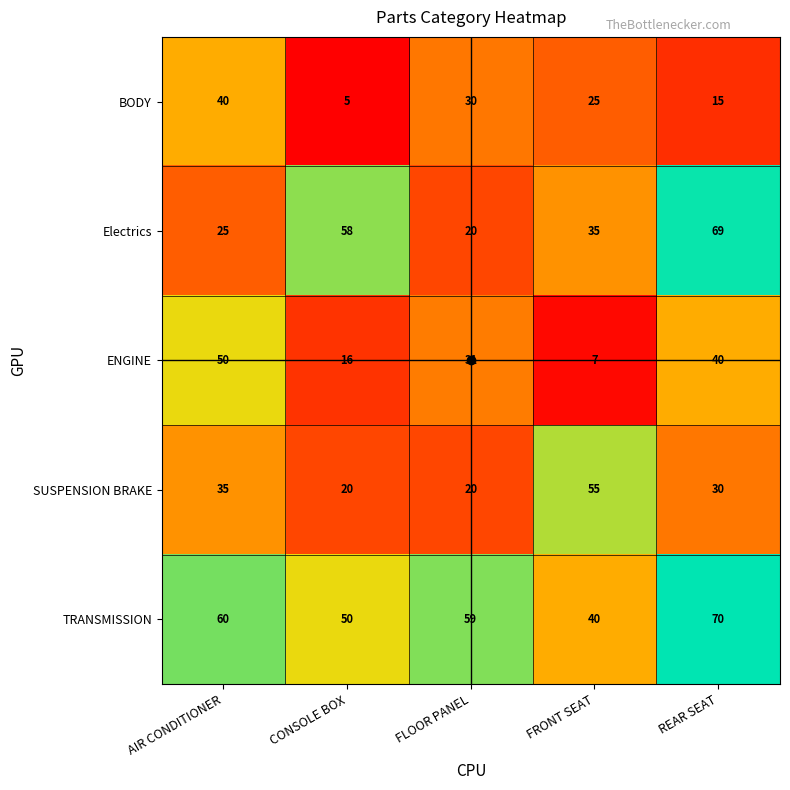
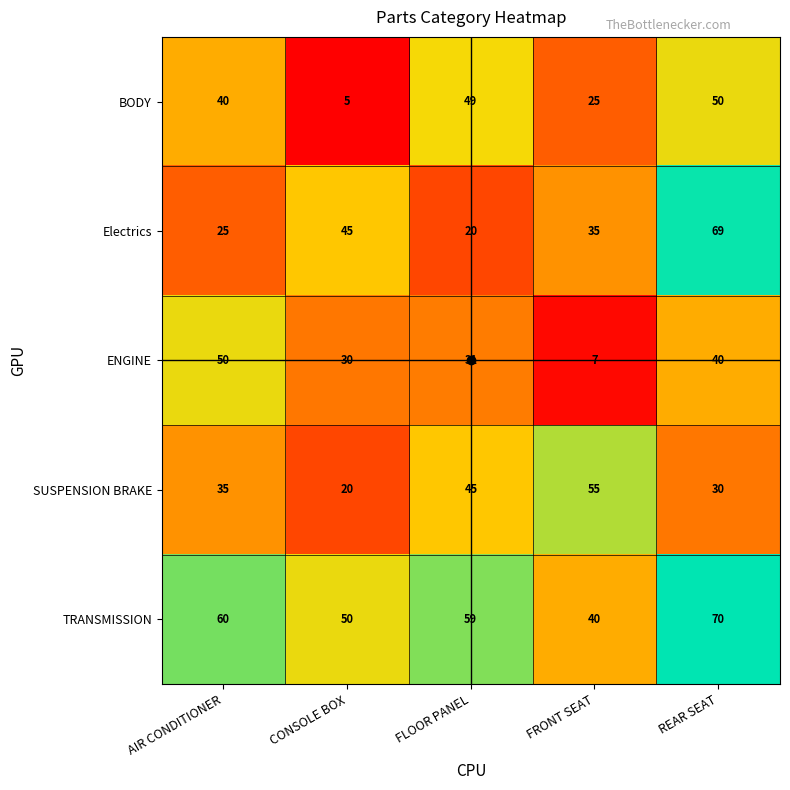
  {
    "BODY": {
      "AIR CONDITIONER": 40,
      "CONSOLE BOX": 5,
-     "FLOOR PANEL": 30,
+     "FLOOR PANEL": 49,
      "FRONT SEAT": 25,
-     "REAR SEAT": 15
+     "REAR SEAT": 50
    },
    "Electrics": {
      "AIR CONDITIONER": 25,
-     "CONSOLE BOX": 58,
+     "CONSOLE BOX": 45,
      "FLOOR PANEL": 20,
      "FRONT SEAT": 35,
      "REAR SEAT": 69
    },
    "ENGINE": {
      "AIR CONDITIONER": 50,
-     "CONSOLE BOX": 16,
+     "CONSOLE BOX": 30,
      "FRONT SEAT": 7,
      "REAR SEAT": 40
    },
    "SUSPENSION BRAKE": {
      "AIR CONDITIONER": 35,
      "CONSOLE BOX": 20,
-     "FLOOR PANEL": 20,
+     "FLOOR PANEL": 45,
      "FRONT SEAT": 55,
      "REAR SEAT": 30
    },
    "TRANSMISSION": {
      "AIR CONDITIONER": 60,
      "CONSOLE BOX": 50,
      "FLOOR PANEL": 59,
      "FRONT SEAT": 40,
      "REAR SEAT": 70
    }
  }
